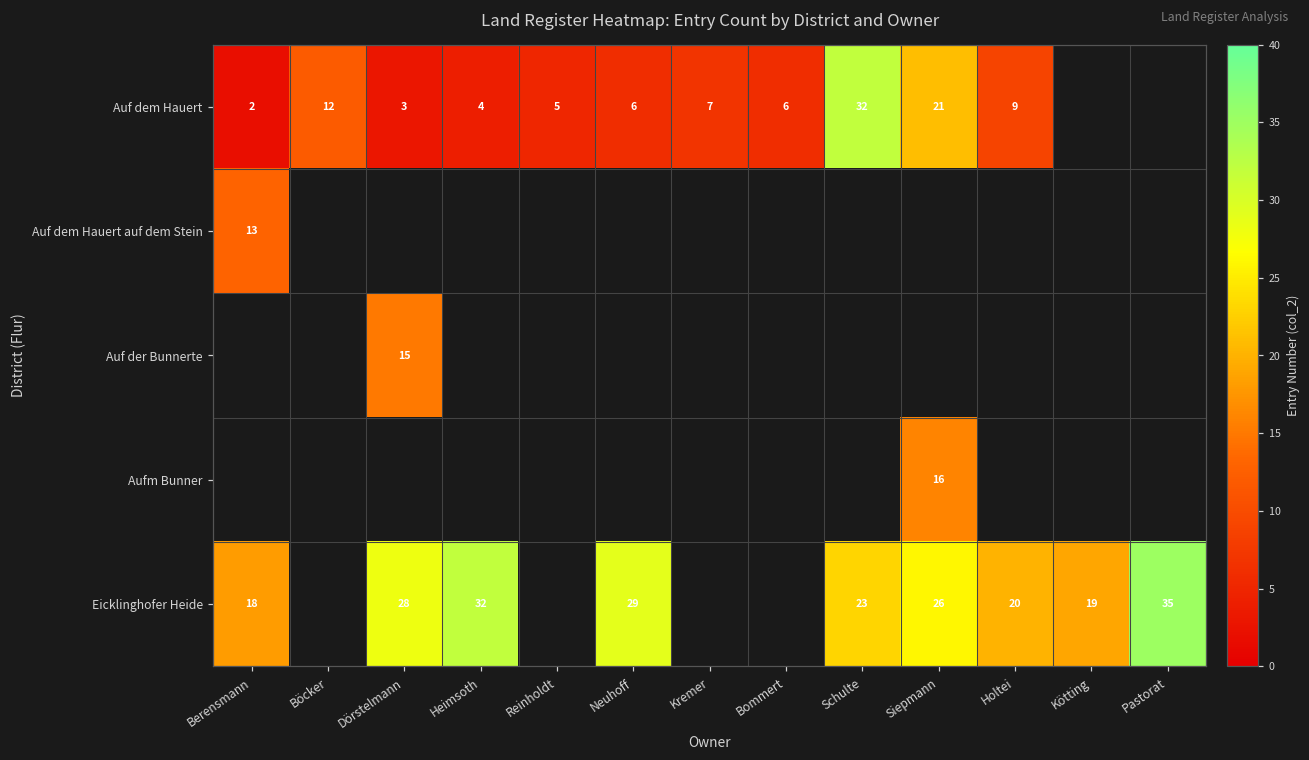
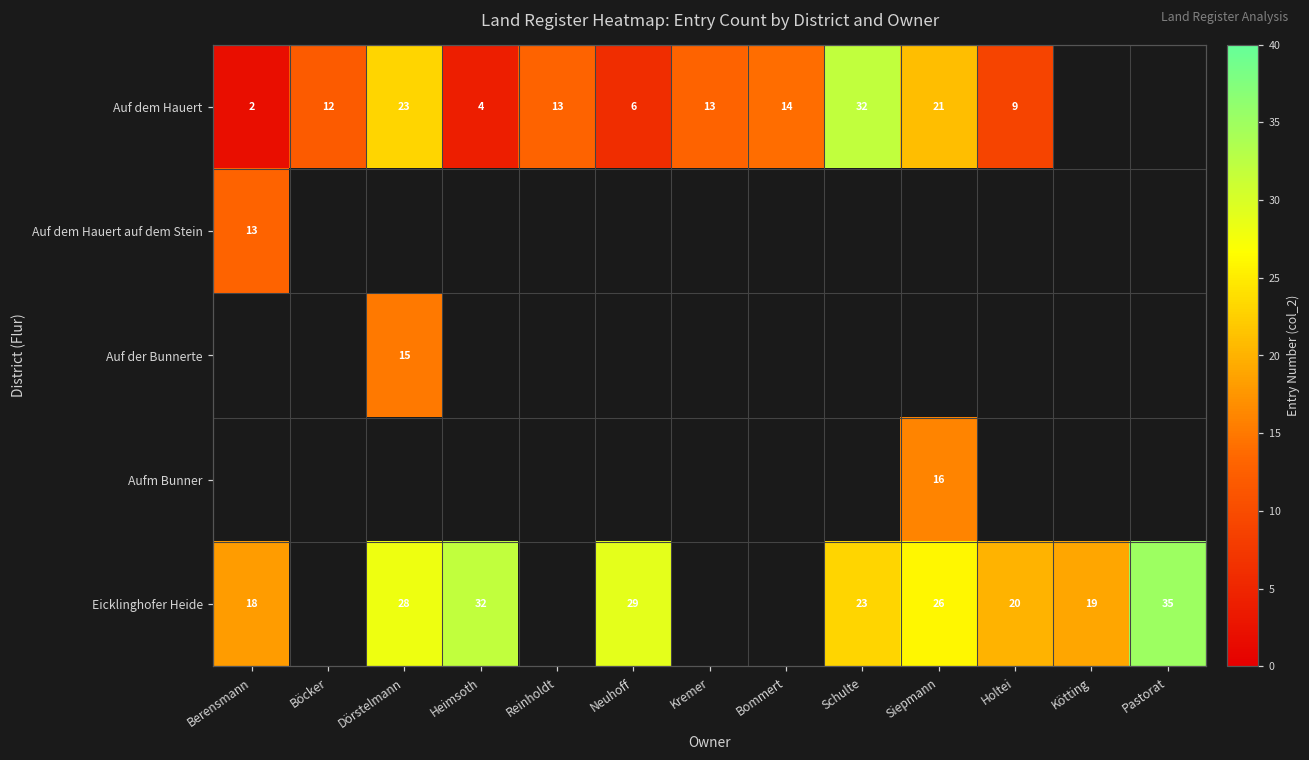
  {
    "Auf dem Hauert": {
      "Berensmann": 2,
      "Böcker": 12,
-     "Dörstelmann": 3,
+     "Dörstelmann": 23,
      "Heimsoth": 4,
-     "Reinholdt": 5,
+     "Reinholdt": 13,
      "Neuhoff": 6,
-     "Kremer": 7,
-     "Bommert": 6,
+     "Kremer": 13,
+     "Bommert": 14,
      "Schulte": 32,
      "Siepmann": 21,
      "Holtei": 9
    },
    "Auf dem Hauert auf dem Stein": {
      "Berensmann": 13
    },
    "Auf der Bunnerte": {
      "Dörstelmann": 15
    },
    "Aufm Bunner": {
      "Siepmann": 16
    },
    "Eicklinghofer Heide": {
      "Berensmann": 18,
      "Dörstelmann": 28,
      "Heimsoth": 32,
      "Neuhoff": 29,
      "Schulte": 23,
      "Siepmann": 26,
      "Holtei": 20,
      "Kötting": 19,
      "Pastorat": 35
    }
  }
